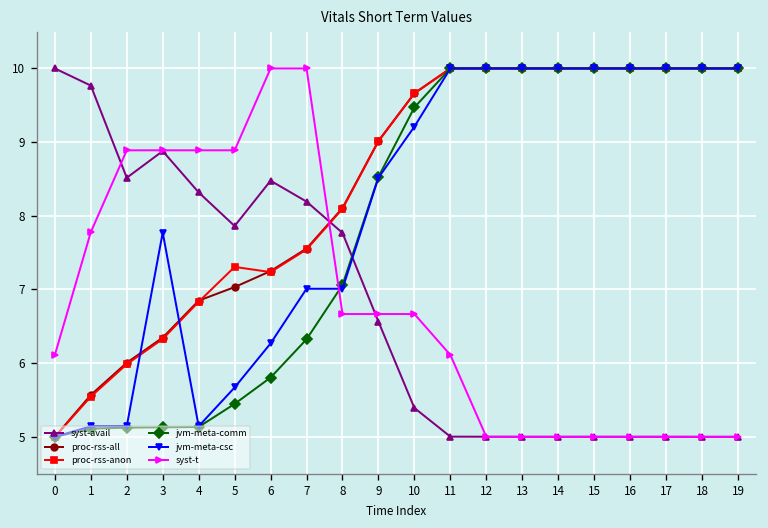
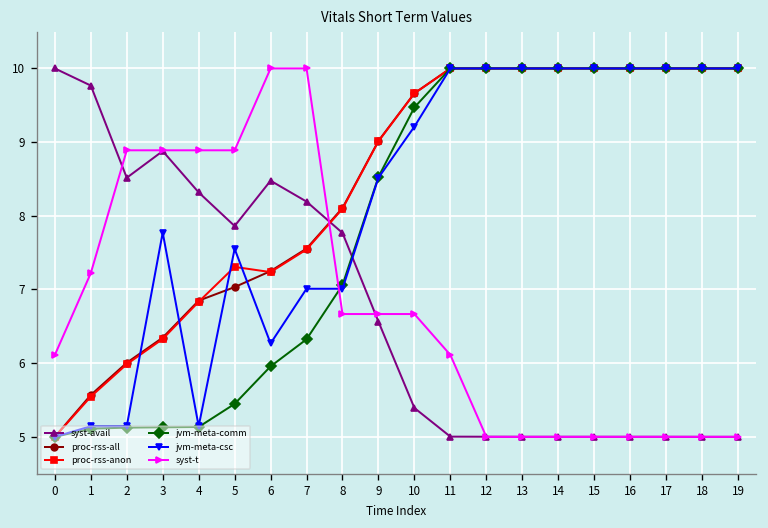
  {
    "syst-avail": {
      "0": 10.0,
      "1": 9.8,
      "2": 8.5,
      "4": 8.3,
      "5": 7.9,
      "6": 8.5,
      "7": 8.2,
      "8": 7.8,
      "9": 6.6,
      "10": 5.4,
      "11": 5.0
    },
    "proc-rss-all": {
      "5": 7.0
    },
    "proc-rss-anon": {
      "5": 7.3
    },
    "jvm-meta-comm": {
      "5": 5.4,
-     "6": 5.8,
+     "6": 6.0,
      "7": 6.3,
      "8": 7.1,
      "10": 9.5
    },
    "jvm-meta-csc": {
      "3": 7.8,
-     "5": 5.7,
+     "5": 7.6,
      "6": 6.3,
      "7": 7.0,
      "8": 7.0,
      "10": 9.2
    },
    "syst-t": {
      "0": 6.1,
-     "1": 7.8,
+     "1": 7.2,
      "2": 8.9,
      "4": 8.9,
      "5": 8.9,
      "6": 10.0,
      "7": 10.0,
      "8": 6.7,
      "9": 6.7,
      "10": 6.7,
      "11": 6.1
    }
  }
